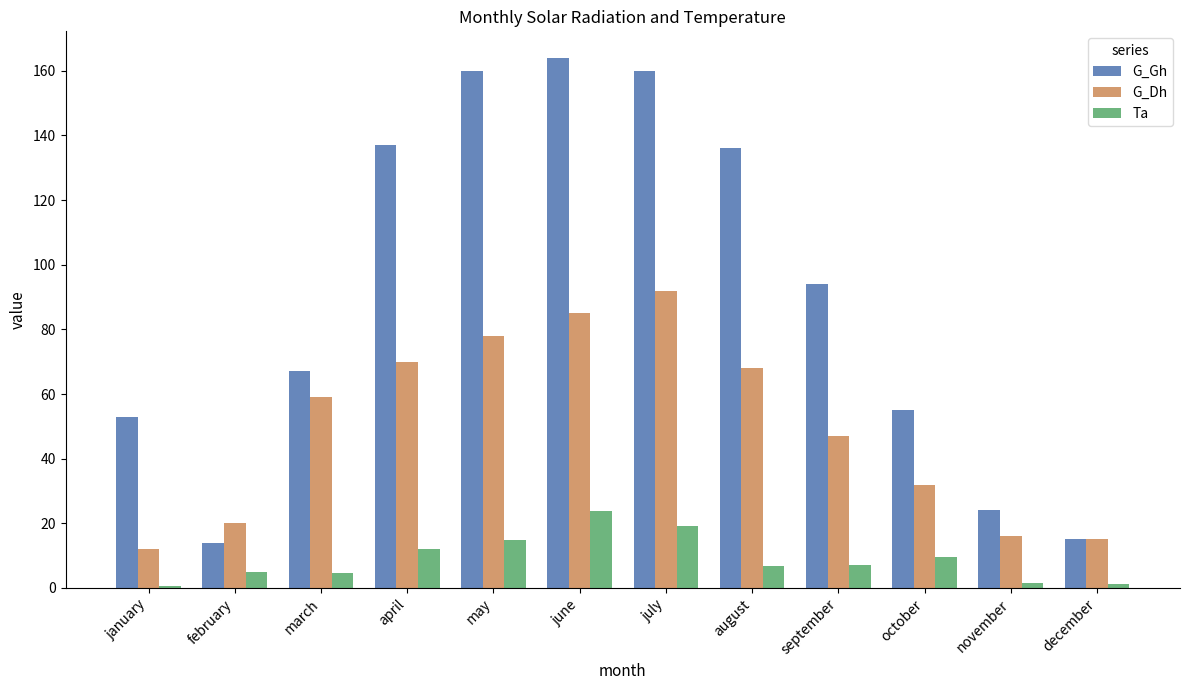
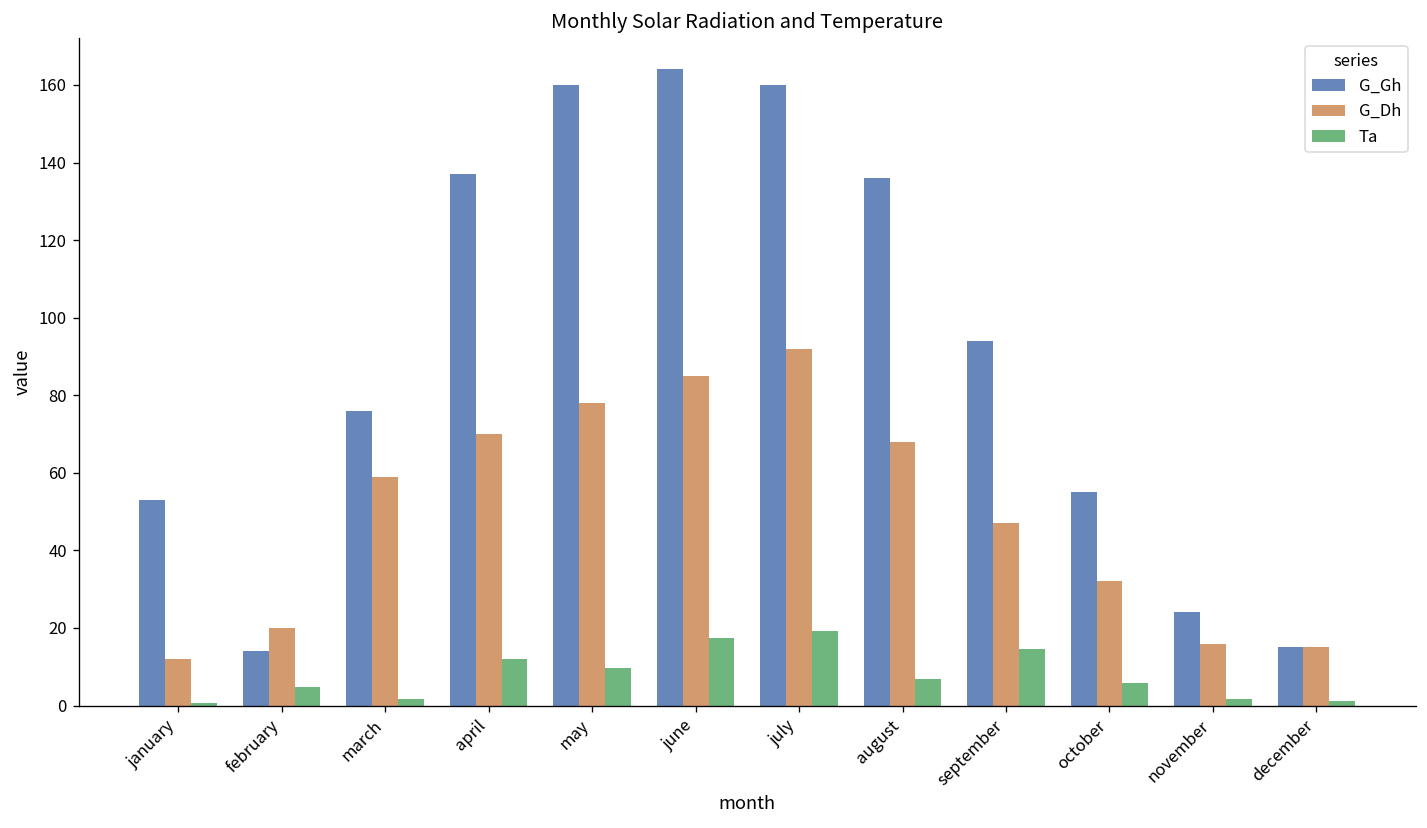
  {
    "G_Gh": {
      "january": 53,
      "february": 14,
-     "march": 67,
+     "march": 76,
      "april": 137,
      "may": 160,
      "june": 164,
      "july": 160,
      "august": 136,
      "september": 94,
      "october": 55,
      "november": 24,
      "december": 15
    },
    "G_Dh": {
      "january": 12,
      "february": 20,
      "march": 59,
      "april": 70,
      "may": 78,
      "june": 85,
      "july": 92,
      "august": 68,
      "september": 47,
      "october": 32,
      "november": 16,
      "december": 15
    },
    "Ta": {
      "february": 5,
-     "march": 5,
+     "march": 2,
      "april": 12,
-     "may": 15,
-     "june": 24,
+     "may": 10,
+     "june": 17,
      "july": 19,
      "august": 7,
-     "september": 7,
-     "october": 10,
+     "september": 15,
+     "october": 6,
      "november": 2,
      "december": 1
    }
  }
